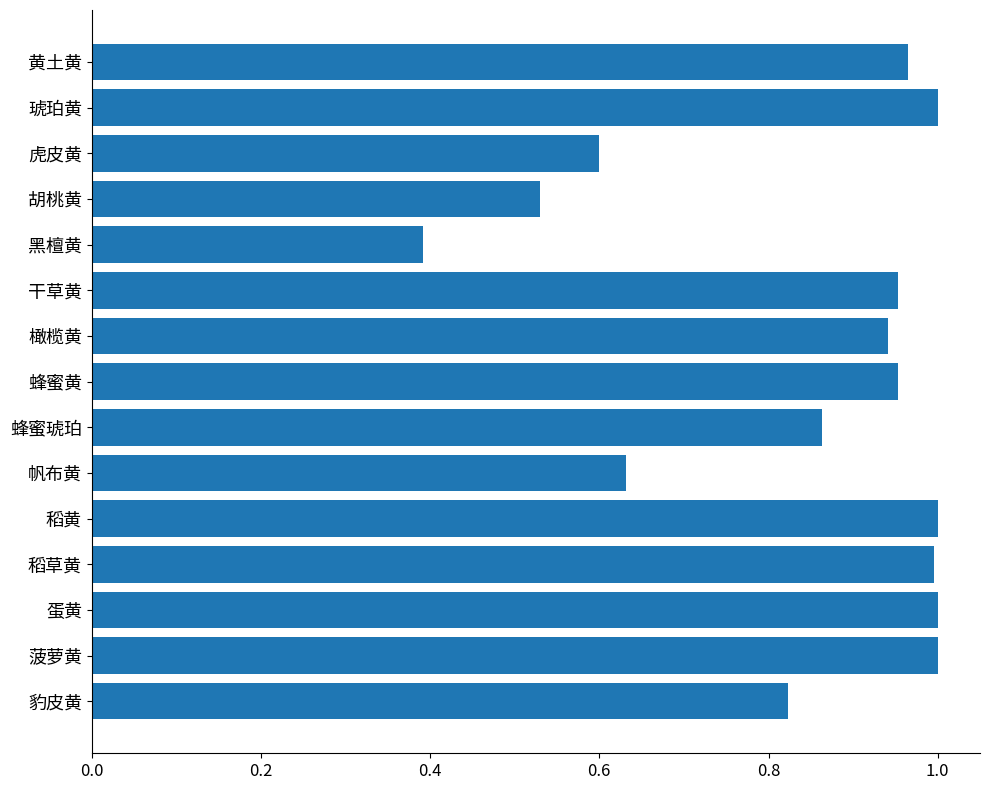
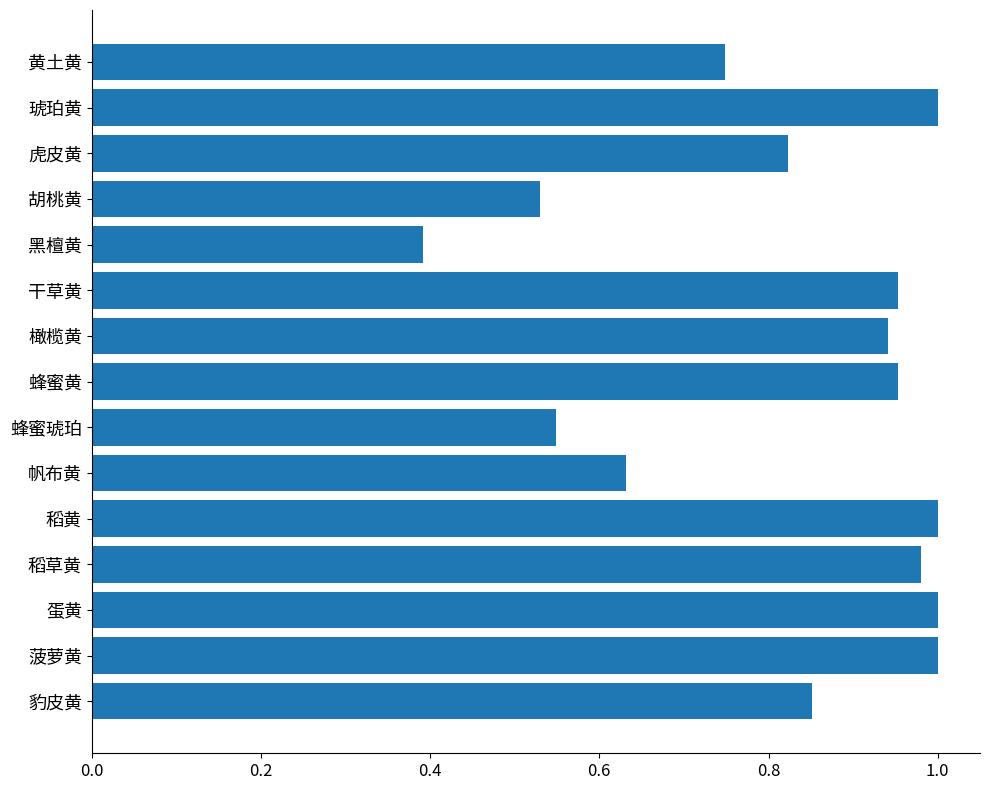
  {
-   "黄土黄": 0.96,
+   "黄土黄": 0.75,
    "琥珀黄": 1.00,
-   "虎皮黄": 0.60,
+   "虎皮黄": 0.82,
    "胡桃黄": 0.53,
    "黑檀黄": 0.39,
    "干草黄": 0.95,
    "橄榄黄": 0.94,
    "蜂蜜黄": 0.95,
-   "蜂蜜琥珀": 0.86,
+   "蜂蜜琥珀": 0.55,
    "帆布黄": 0.63,
    "稻黄": 1.00,
-   "稻草黄": 1.00,
+   "稻草黄": 0.98,
    "蛋黄": 1.00,
    "菠萝黄": 1.00,
-   "豹皮黄": 0.82
+   "豹皮黄": 0.85
  }
